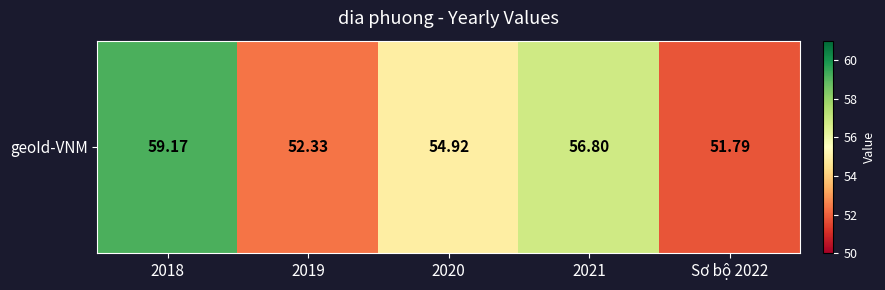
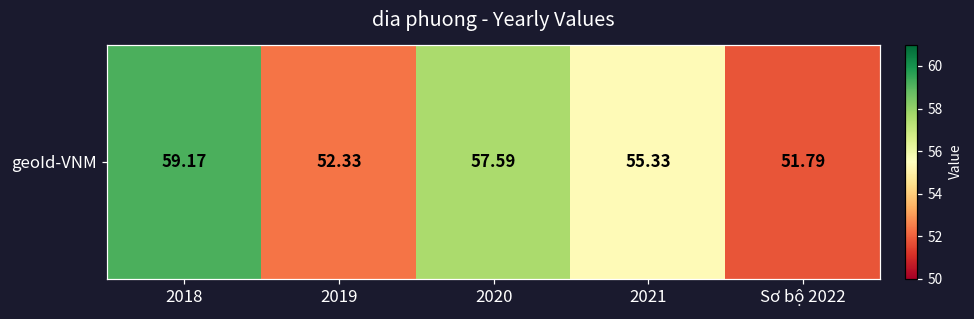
  {
    "geoId-VNM": {
      "2018": 59.17,
      "2019": 52.33,
-     "2020": 54.92,
-     "2021": 56.80,
+     "2020": 57.59,
+     "2021": 55.33,
      "Sơ bộ 2022": 51.79
    }
  }
